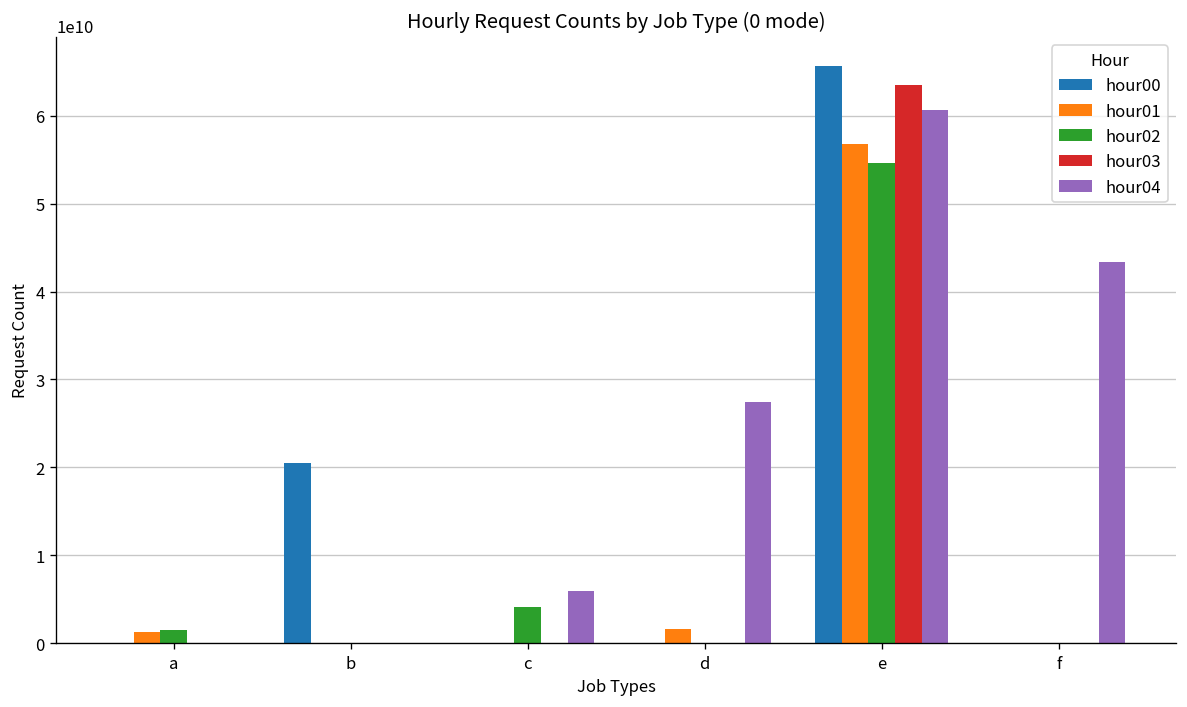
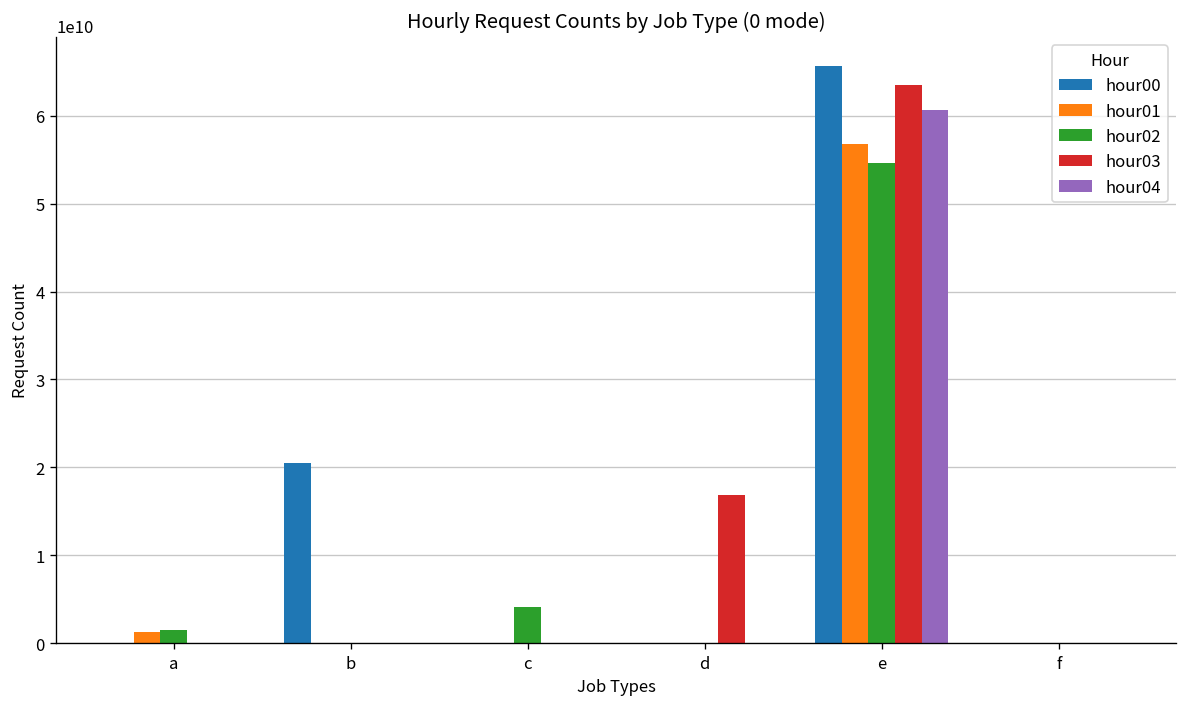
  {
    "hour00": {
      "b": 21000000000,
      "e": 66000000000
    },
    "hour01": {
      "a": 1000000000,
-     "d": 2000000000,
+     "d": 0,
      "e": 57000000000
    },
    "hour02": {
      "a": 2000000000,
      "c": 4000000000,
      "e": 55000000000
    },
    "hour03": {
-     "d": 0,
+     "d": 17000000000,
      "e": 64000000000
    },
    "hour04": {
-     "c": 6000000000,
-     "d": 27000000000,
+     "c": 0,
+     "d": 0,
      "e": 61000000000,
-     "f": 43000000000
+     "f": 0
    }
  }
